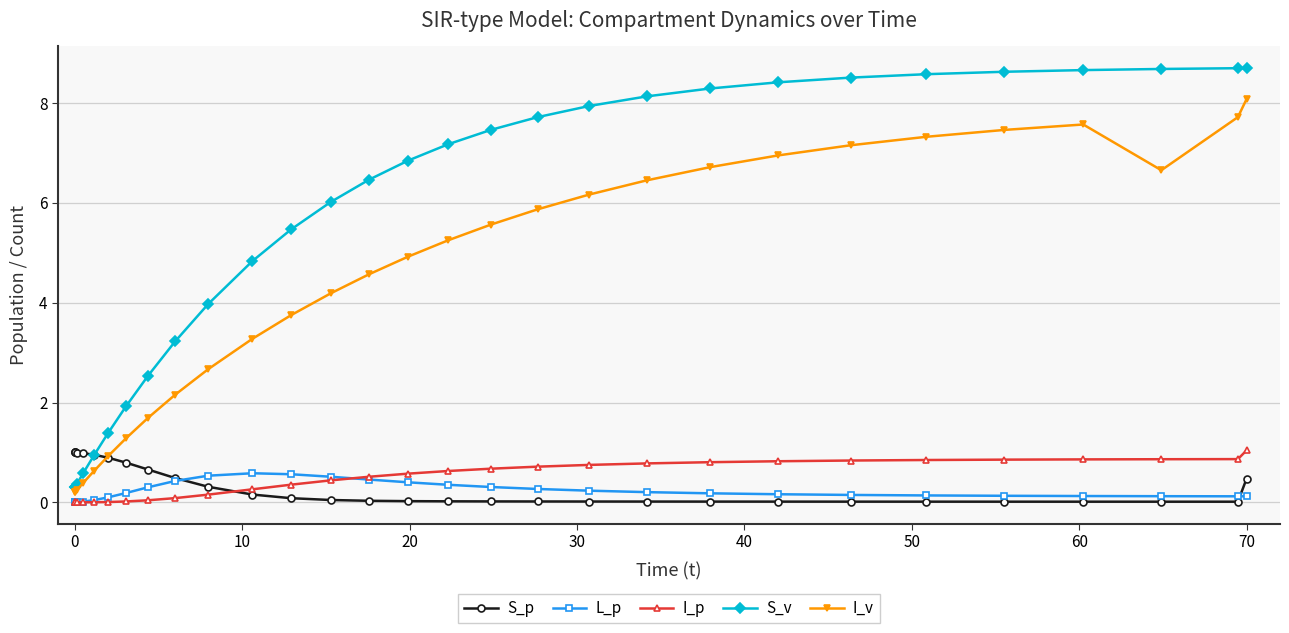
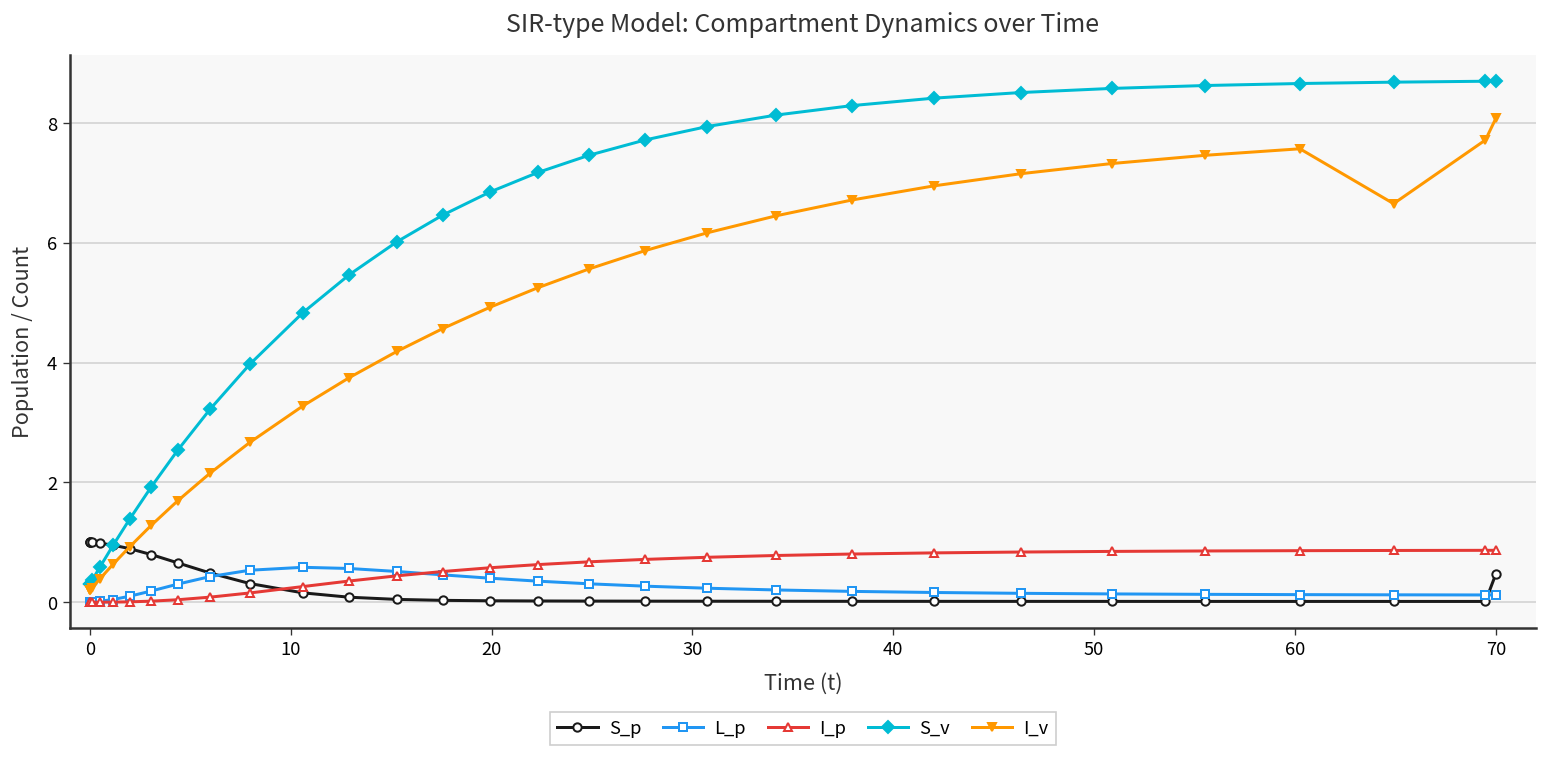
  {
    "S_p": {
      "0": 1.0,
      "70": 0.5
    },
    "I_p": {
-     "70": 1.0
+     "70": 0.9
    },
    "I_v": {
      "0": 0.2,
      "70": 8.1
    }
  }
